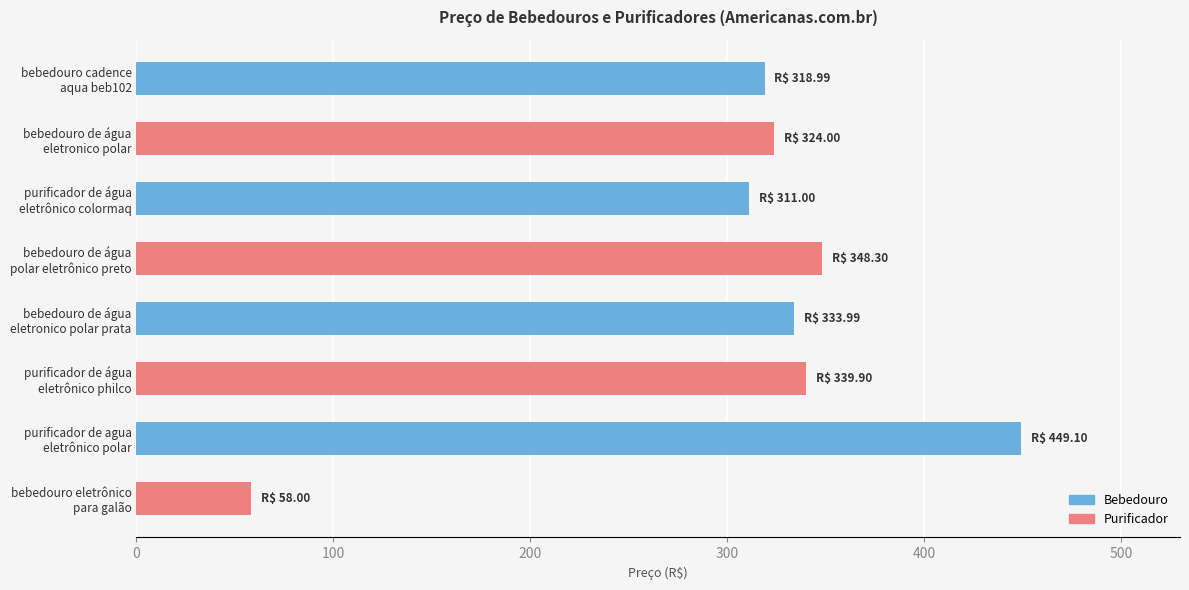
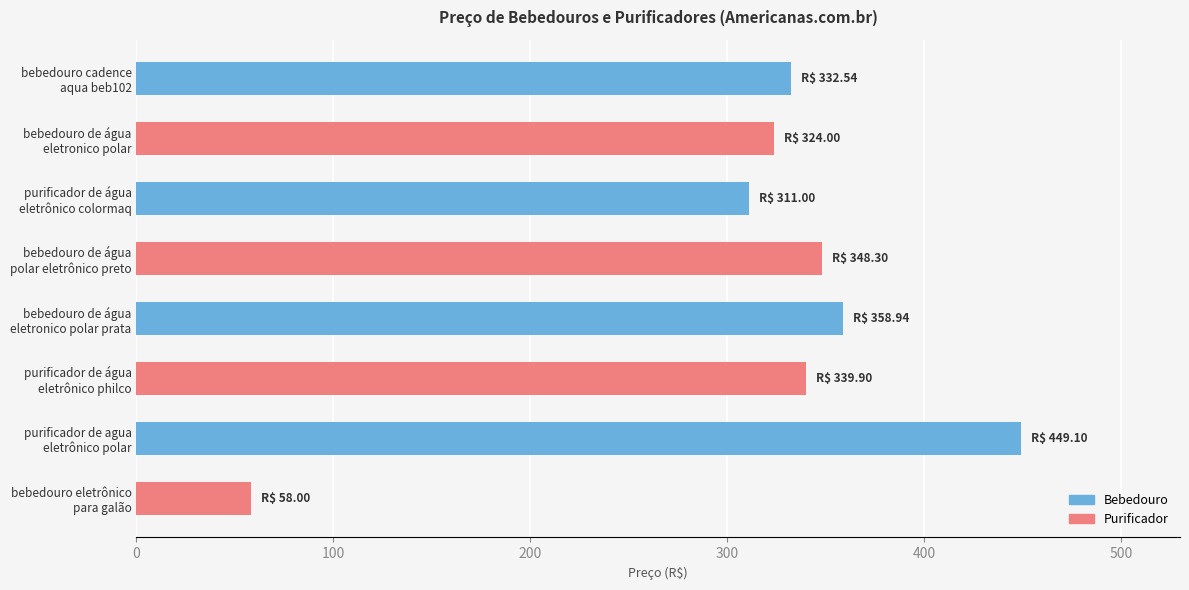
  {
-   "bebedouro cadence aqua beb102": 318.99,
+   "bebedouro cadence aqua beb102": 332.54,
    "bebedouro de água eletronico polar": 324.00,
    "purificador de água eletrônico colormaq": 311.00,
    "bebedouro de água polar eletrônico preto": 348.30,
-   "bebedouro de água eletronico polar prata": 333.99,
+   "bebedouro de água eletronico polar prata": 358.94,
    "purificador de água eletrônico philco": 339.90,
    "purificador de agua eletrônico polar": 449.10,
    "bebedouro eletrônico para galão": 58.00
  }
